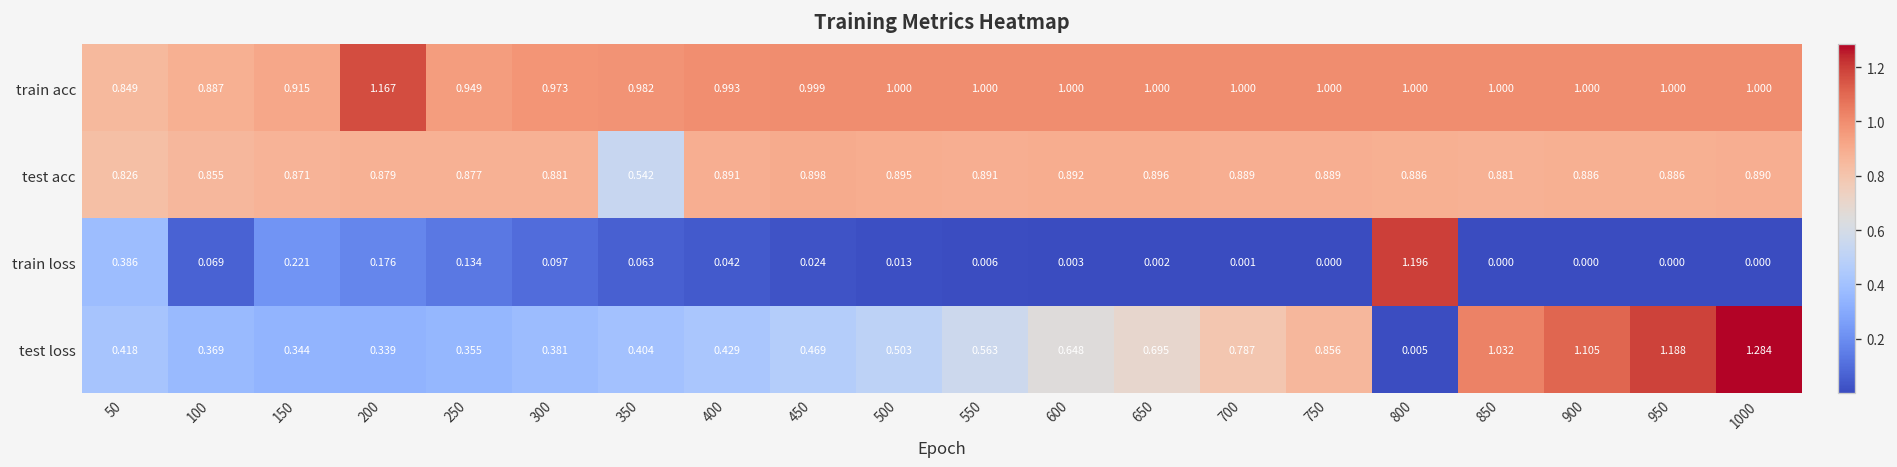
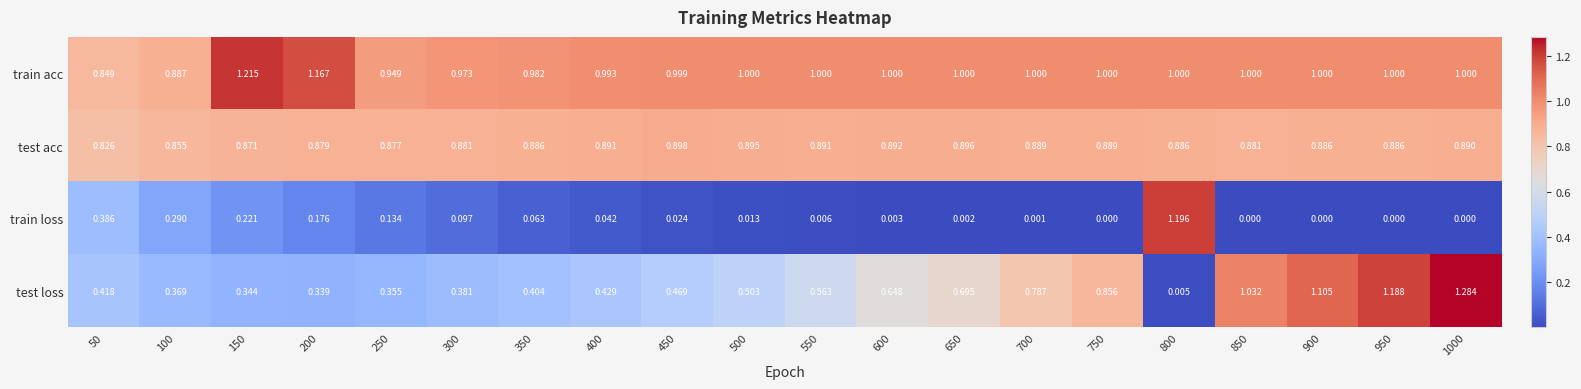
  {
    "train acc": {
      "50": 0.849,
      "100": 0.887,
-     "150": 0.915,
+     "150": 1.215,
      "200": 1.167,
      "250": 0.949,
      "300": 0.973,
      "350": 0.982,
      "400": 0.993,
      "450": 0.999,
      "500": 1.000,
      "550": 1.000,
      "600": 1.000,
      "650": 1.000,
      "700": 1.000,
      "750": 1.000,
      "800": 1.000,
      "850": 1.000,
      "900": 1.000,
      "950": 1.000,
      "1000": 1.000
    },
    "test acc": {
      "50": 0.826,
      "100": 0.855,
      "150": 0.871,
      "200": 0.879,
      "250": 0.877,
      "300": 0.881,
-     "350": 0.542,
+     "350": 0.886,
      "400": 0.891,
      "450": 0.898,
      "500": 0.895,
      "550": 0.891,
      "600": 0.892,
      "650": 0.896,
      "700": 0.889,
      "750": 0.889,
      "800": 0.886,
      "850": 0.881,
      "900": 0.886,
      "950": 0.886,
      "1000": 0.890
    },
    "train loss": {
      "50": 0.386,
-     "100": 0.069,
+     "100": 0.290,
      "150": 0.221,
      "200": 0.176,
      "250": 0.134,
      "300": 0.097,
      "350": 0.063,
      "400": 0.042,
      "450": 0.024,
      "500": 0.013,
      "550": 0.006,
      "600": 0.003,
      "650": 0.002,
      "700": 0.001,
      "750": 0.000,
      "800": 1.196,
      "850": 0.000,
      "900": 0.000,
      "950": 0.000,
      "1000": 0.000
    },
    "test loss": {
      "50": 0.418,
      "100": 0.369,
      "150": 0.344,
      "200": 0.339,
      "250": 0.355,
      "300": 0.381,
      "350": 0.404,
      "400": 0.429,
      "450": 0.469,
      "500": 0.503,
      "550": 0.563,
      "650": 0.695,
      "700": 0.787,
      "750": 0.856,
      "800": 0.005,
      "850": 1.032,
      "900": 1.105,
      "950": 1.188,
      "1000": 1.284
    }
  }
